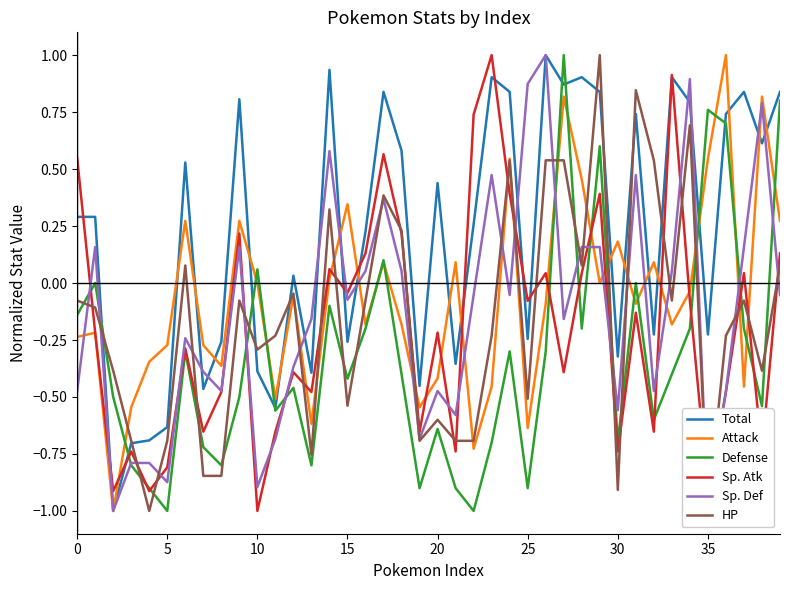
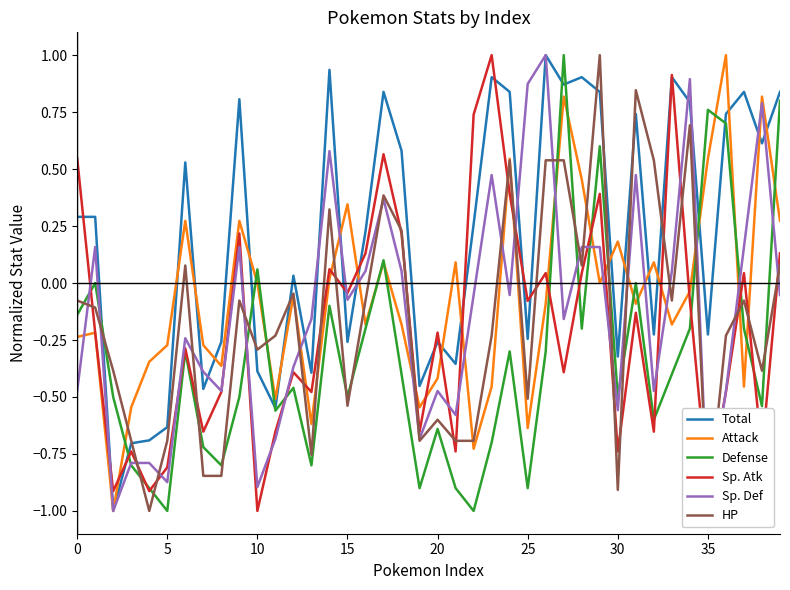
  {
    "Total": {
      "0": 0.29,
      "5": -0.63,
      "10": -0.39,
      "15": -0.26,
-     "20": 0.44,
+     "20": -0.26,
      "25": -0.25,
      "30": -0.32,
      "35": -0.23
    },
    "Attack": {
      "0": -0.24,
      "5": -0.27,
      "10": 0.00,
      "15": 0.35,
      "20": -0.42,
      "25": -0.64,
      "30": 0.18,
      "35": 0.55
    },
    "Defense": {
      "0": -0.14,
      "5": -1.00,
      "10": 0.06,
-     "15": -0.42,
+     "15": -0.50,
      "20": -0.64,
      "25": -0.90,
-     "30": -0.70,
+     "30": -0.50,
      "35": 0.76
    },
    "Sp. Atk": {
      "0": 0.55,
      "5": -0.81,
      "10": -1.00,
      "15": -0.04,
      "20": -0.22,
      "25": -0.08,
      "30": -0.74
    },
    "Sp. Def": {
      "0": -0.47,
      "5": -0.87,
      "10": -0.89,
      "15": -0.07,
      "20": -0.47,
      "25": 0.87,
      "30": -0.56
    },
    "HP": {
      "0": -0.08,
      "5": -0.69,
      "10": -0.29,
      "15": -0.54,
      "20": -0.60,
      "25": -0.51,
      "30": -0.91
    }
  }
